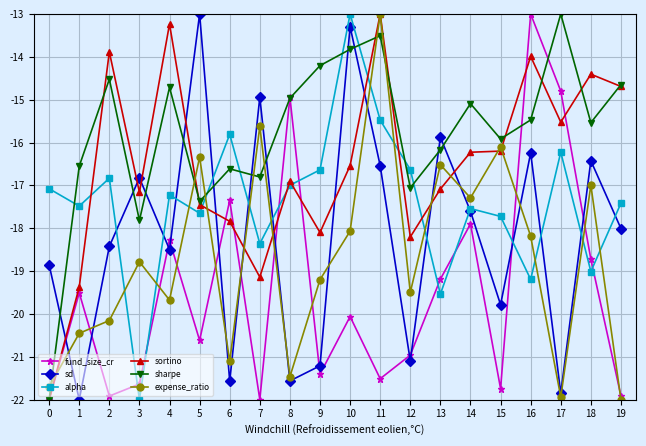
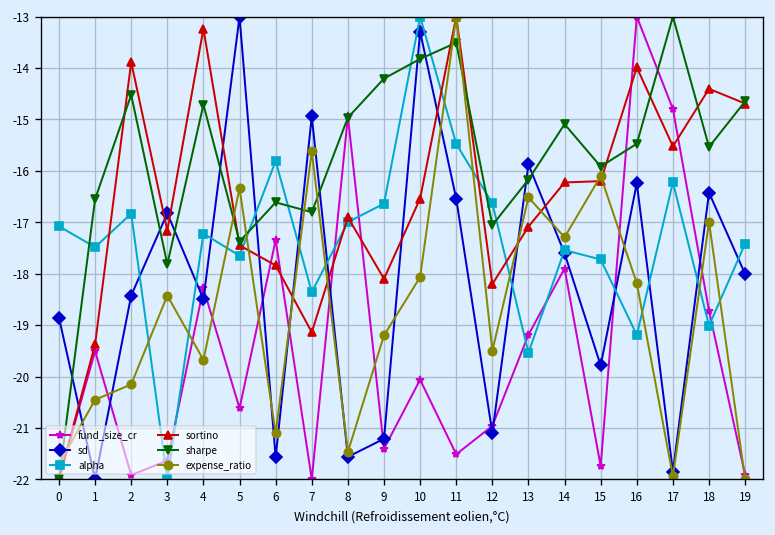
  {
    "fund_size_cr": {
      "1": -19.5,
      "2": -21.9,
      "4": -18.3,
      "5": -20.6,
      "6": -17.3,
      "7": -22.0,
      "9": -21.4,
      "10": -20.1,
      "11": -21.5,
      "12": -21.0,
      "13": -19.2,
      "14": -17.9,
      "15": -21.7,
      "16": -13.0,
      "17": -14.8,
      "18": -18.7,
      "19": -21.9
    },
    "sd": {
      "0": -18.9,
      "1": -22.0,
      "2": -18.4,
      "3": -16.8,
      "4": -18.5,
      "5": -13.0,
      "6": -21.6,
      "7": -14.9,
      "8": -21.6,
      "9": -21.2,
      "10": -13.3,
      "11": -16.5,
      "12": -21.1,
      "13": -15.9,
      "14": -17.6,
      "15": -19.8,
      "16": -16.2,
      "17": -21.8,
      "18": -16.4,
      "19": -18.0
    },
    "alpha": {
      "0": -17.1,
      "1": -17.5,
      "2": -16.8,
      "3": -22.0,
      "4": -17.2,
      "5": -17.6,
      "6": -15.8,
      "7": -18.4,
      "8": -17.0,
      "9": -16.6,
      "10": -13.0,
      "11": -15.5,
      "12": -16.6,
      "13": -19.5,
      "14": -17.5,
      "15": -17.7,
      "16": -19.2,
      "17": -16.2,
      "18": -19.0,
      "19": -17.4
    },
    "sortino": {
      "1": -19.4,
      "2": -13.9,
      "3": -17.2,
      "4": -13.2,
      "5": -17.4,
      "6": -17.8,
      "7": -19.1,
      "8": -16.9,
      "9": -18.1,
      "10": -16.5,
      "12": -18.2,
      "13": -17.1,
      "14": -16.2,
      "15": -16.2,
      "16": -14.0,
      "17": -15.5,
      "18": -14.4
    },
    "sharpe": {
      "1": -16.5,
      "2": -14.5,
      "3": -17.8,
      "4": -14.7,
      "5": -17.4,
      "6": -16.6,
      "7": -16.8,
      "9": -14.2,
      "10": -13.8,
      "11": -13.5,
      "12": -17.1,
      "13": -16.2,
      "14": -15.1,
      "15": -15.9,
      "16": -15.5,
      "17": -13.0,
      "18": -15.5
    },
    "expense_ratio": {
      "1": -20.5,
      "2": -20.2,
-     "3": -18.8,
+     "3": -18.4,
      "4": -19.7,
      "5": -16.3,
      "6": -21.1,
      "7": -15.6,
      "8": -21.5,
      "9": -19.2,
      "10": -18.1,
      "12": -19.5,
      "13": -16.5,
      "14": -17.3,
      "15": -16.1,
      "16": -18.2,
      "17": -21.9,
      "18": -17.0,
      "19": -22.0
    }
  }
